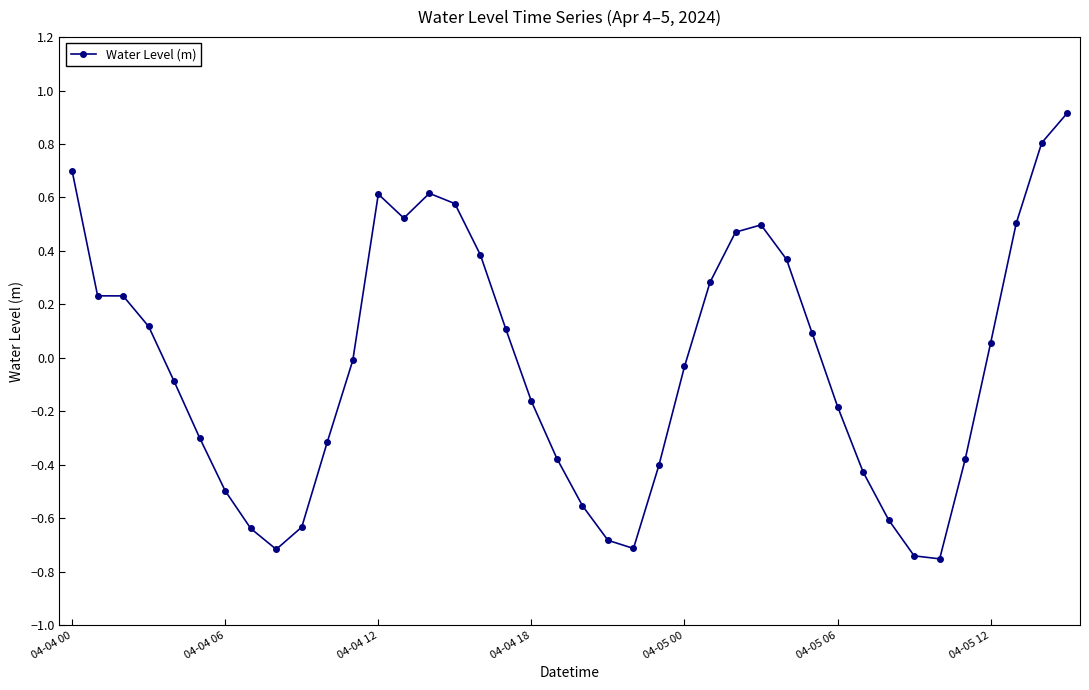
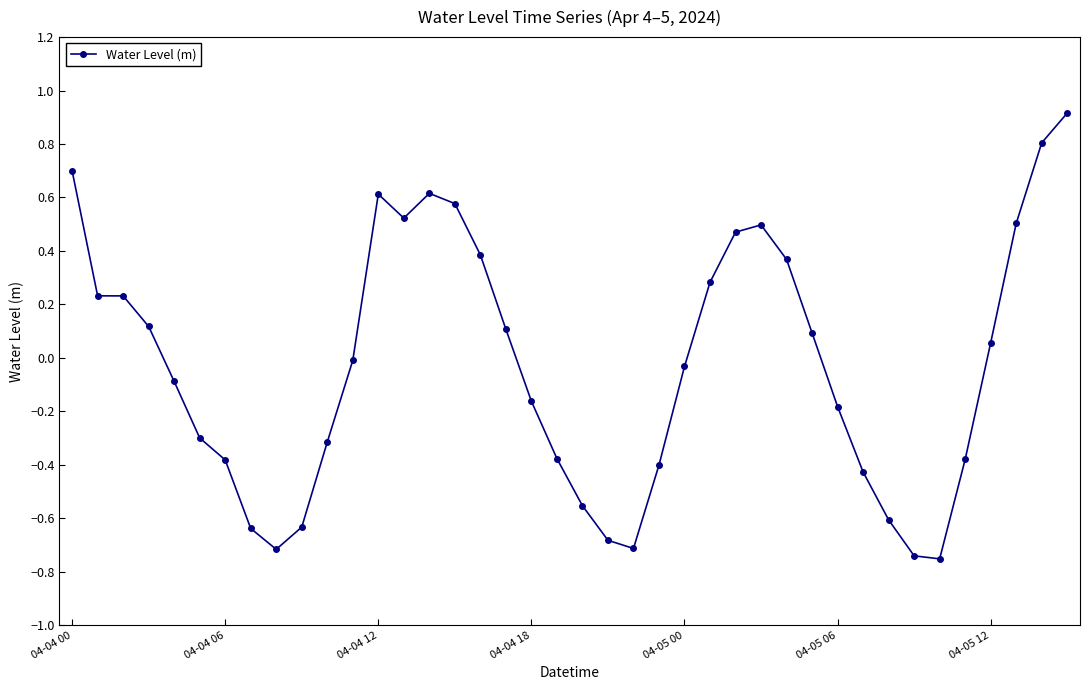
  {
    "04-04 00": 0.70,
-   "04-04 06": -0.50,
+   "04-04 06": -0.38,
    "04-04 12": 0.61,
    "04-04 18": -0.16,
    "04-05 00": -0.03,
    "04-05 06": -0.18,
    "04-05 12": 0.06
  }
